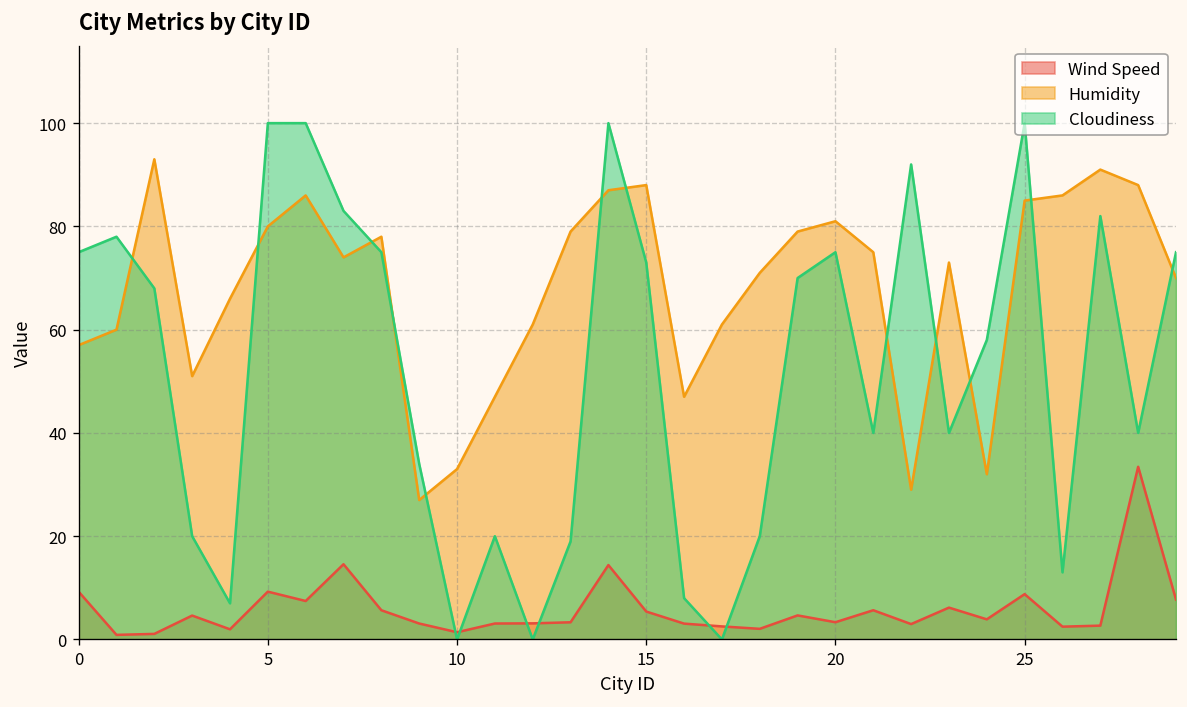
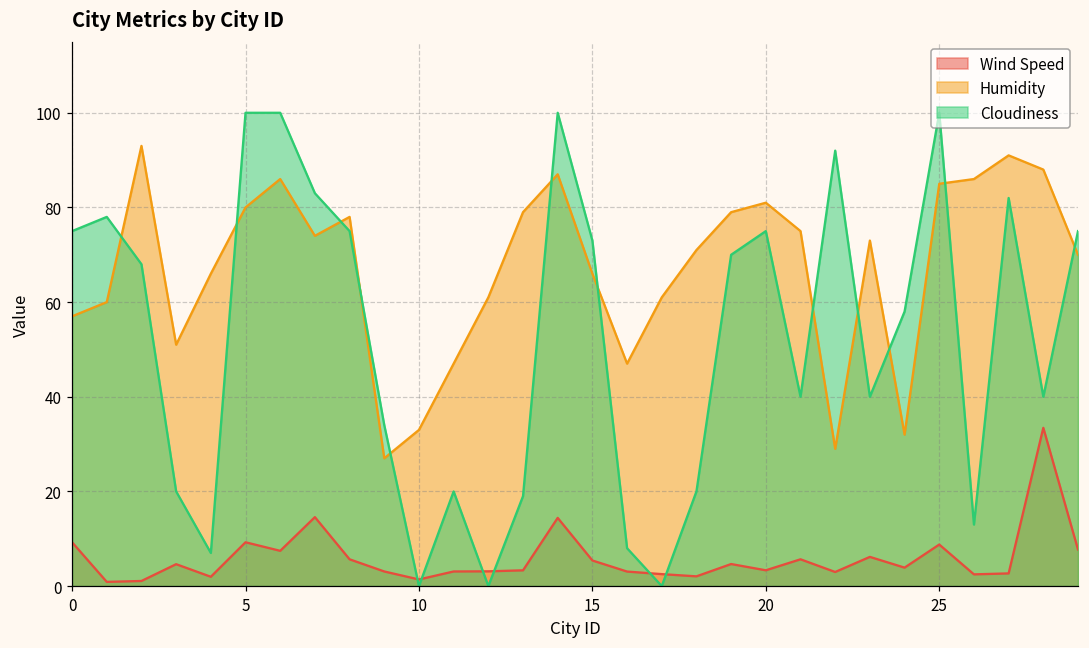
  {
    "Wind Speed": {
      "0": 9,
      "5": 9,
      "10": 1,
      "15": 5,
      "20": 3,
      "25": 9
    },
    "Humidity": {
      "0": 57,
      "5": 80,
      "10": 33,
-     "15": 88,
+     "15": 66,
      "20": 81,
      "25": 85
    },
    "Cloudiness": {
      "0": 75,
      "5": 100,
      "10": 0,
      "15": 73,
      "20": 75
    }
  }
